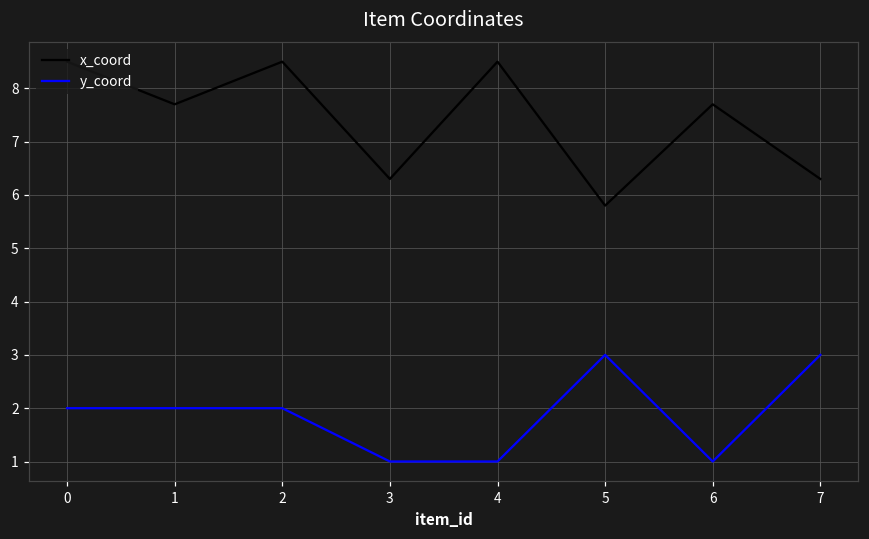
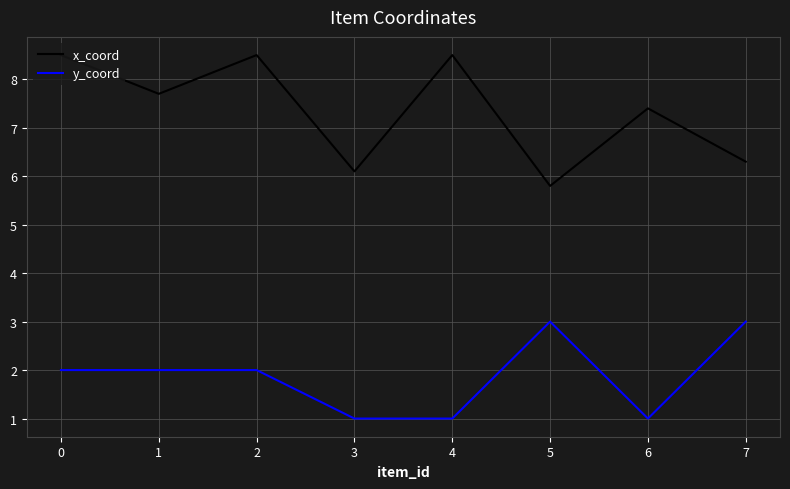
  {
    "x_coord": {
      "1": 7.7,
      "2": 8.5,
-     "3": 6.3,
+     "3": 6.1,
      "4": 8.5,
      "5": 5.8,
-     "6": 7.7,
+     "6": 7.4,
      "7": 6.3
    },
    "y_coord": {
      "0": 2.0,
      "1": 2.0,
      "2": 2.0,
      "3": 1.0,
      "4": 1.0,
      "5": 3.0,
      "6": 1.0,
      "7": 3.0
    }
  }
